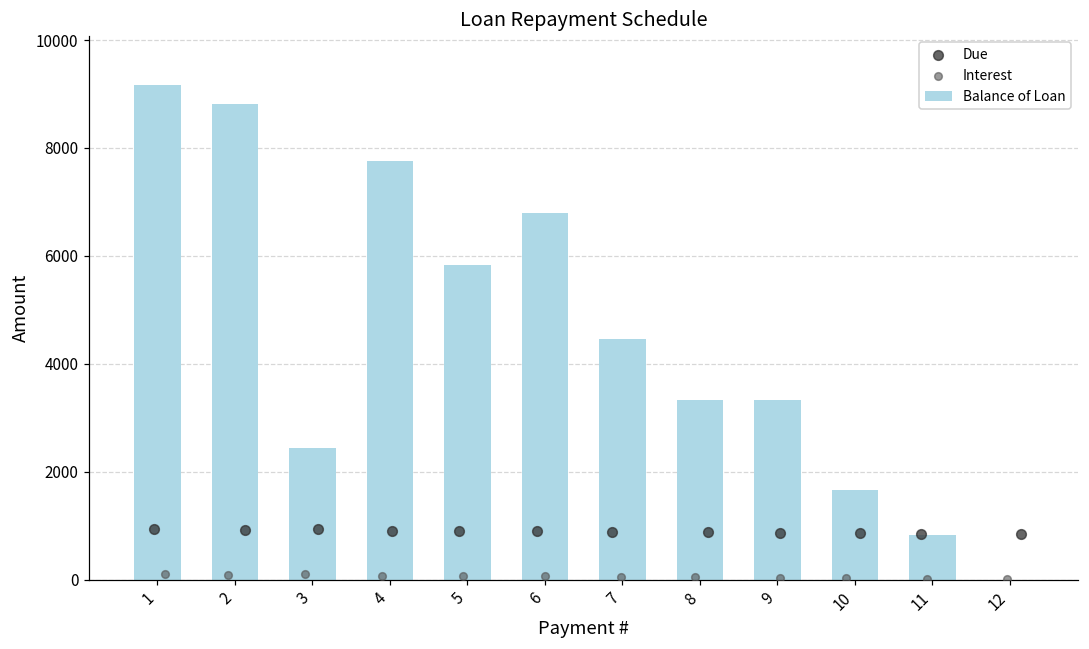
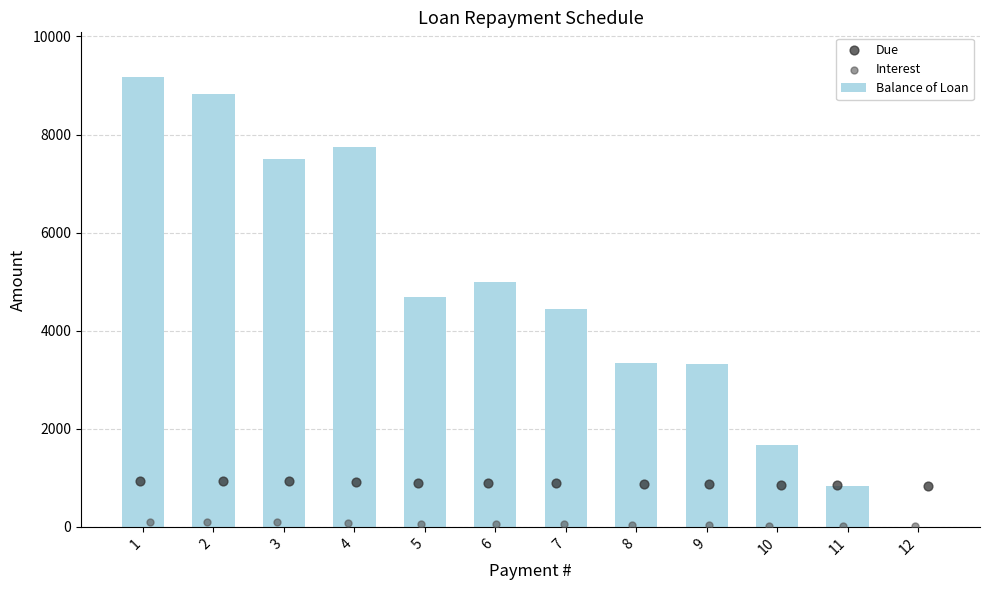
  {
    "Balance of Loan": {
      "1": 9200,
      "2": 8800,
-     "3": 2400,
+     "3": 7500,
      "4": 7800,
-     "5": 5800,
-     "6": 6800,
+     "5": 4700,
+     "6": 5000,
      "7": 4500,
      "8": 3300,
      "9": 3300,
      "10": 1700,
      "11": 800,
      "12": 0
    }
  }
